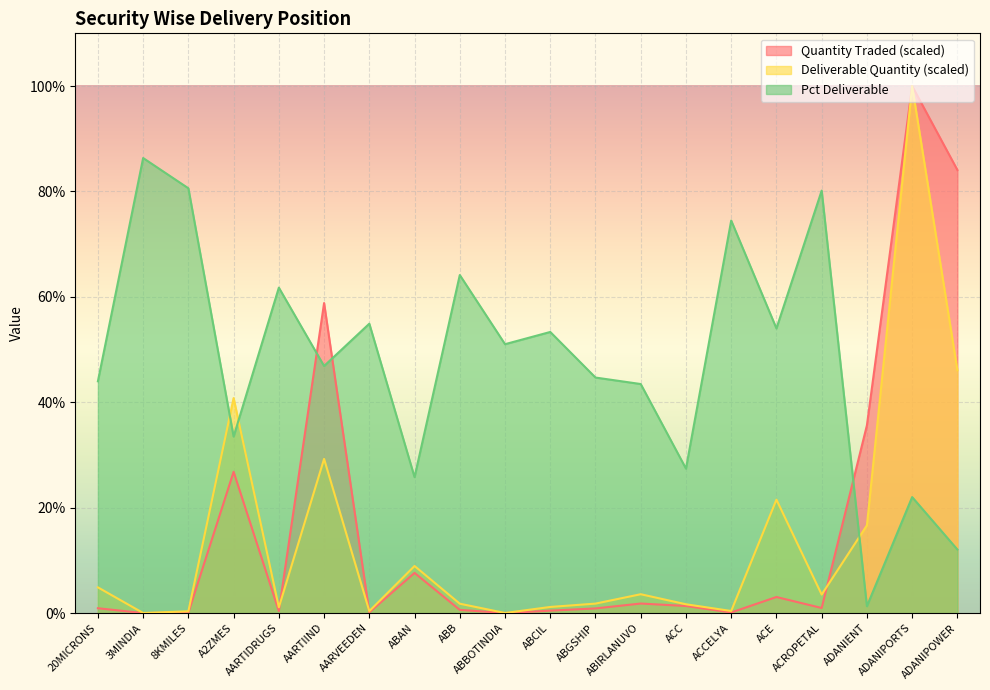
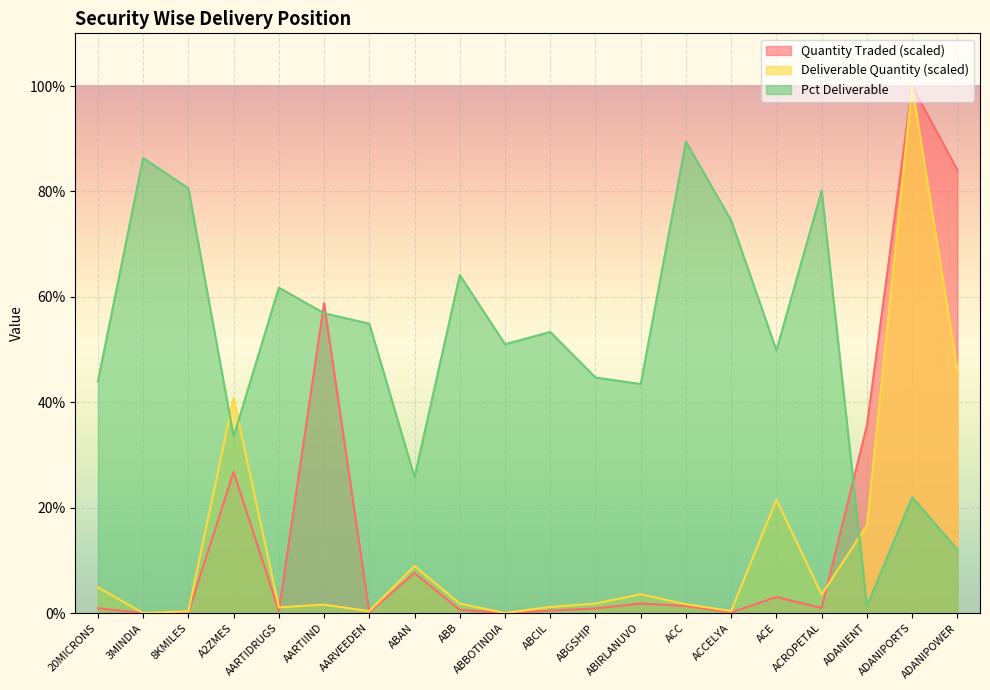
  {
    "Quantity Traded (scaled)": {
      "20MICRONS": "1%",
      "A2ZMES": "27%",
      "AARTIDRUGS": "0%",
      "AARTIIND": "59%",
      "ABAN": "8%",
      "ABB": "1%",
      "ABCIL": "0%",
      "ABGSHIP": "1%",
      "ABIRLANUVO": "2%",
      "ACE": "3%",
      "ACROPETAL": "1%",
      "ADANIENT": "36%",
      "ADANIPOWER": "84%"
    },
    "Deliverable Quantity (scaled)": {
      "20MICRONS": "5%",
      "A2ZMES": "41%",
      "AARTIDRUGS": "1%",
-     "AARTIIND": "29%",
+     "AARTIIND": "2%",
      "ABAN": "9%",
      "ABB": "2%",
      "ABCIL": "1%",
      "ABGSHIP": "2%",
      "ABIRLANUVO": "4%",
      "ACE": "22%",
      "ACROPETAL": "4%",
      "ADANIENT": "17%",
      "ADANIPOWER": "46%"
    },
    "Pct Deliverable": {
      "20MICRONS": "44%",
      "3MINDIA": "86%",
      "8KMILES": "81%",
      "A2ZMES": "33%",
      "AARTIDRUGS": "62%",
-     "AARTIIND": "47%",
+     "AARTIIND": "57%",
      "AARVEEDEN": "55%",
      "ABAN": "26%",
      "ABB": "64%",
      "ABBOTINDIA": "51%",
      "ABCIL": "53%",
      "ABGSHIP": "45%",
      "ABIRLANUVO": "43%",
-     "ACC": "27%",
+     "ACC": "89%",
      "ACCELYA": "74%",
-     "ACE": "54%",
+     "ACE": "50%",
      "ACROPETAL": "80%",
      "ADANIENT": "1%",
      "ADANIPORTS": "22%",
      "ADANIPOWER": "12%"
    }
  }
